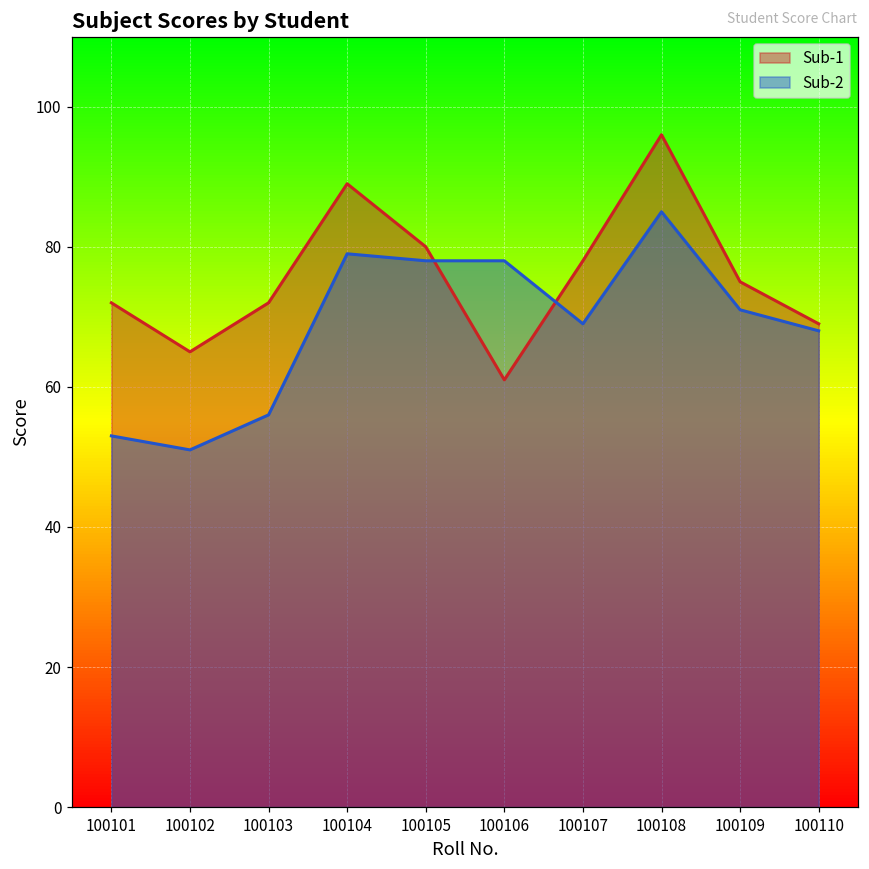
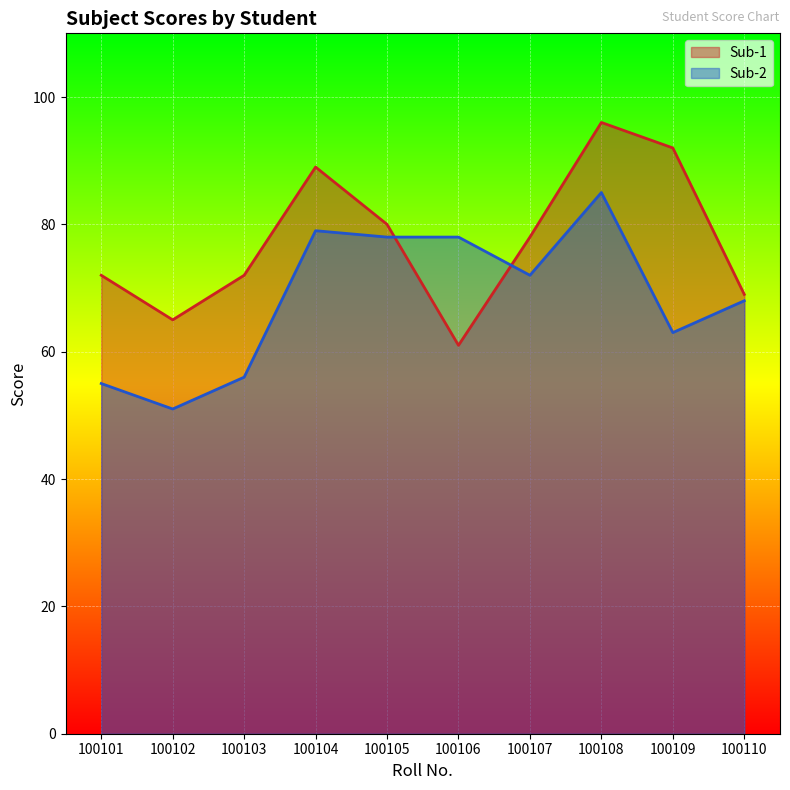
  {
    "Sub-1": {
      "100101": 72,
      "100102": 65,
      "100103": 72,
      "100104": 89,
      "100105": 80,
      "100106": 61,
      "100107": 78,
      "100108": 96,
-     "100109": 75,
+     "100109": 92,
      "100110": 69
    },
    "Sub-2": {
-     "100101": 53,
+     "100101": 55,
      "100102": 51,
      "100103": 56,
      "100104": 79,
      "100105": 78,
      "100106": 78,
-     "100107": 69,
+     "100107": 72,
      "100108": 85,
-     "100109": 71,
+     "100109": 63,
      "100110": 68
    }
  }
